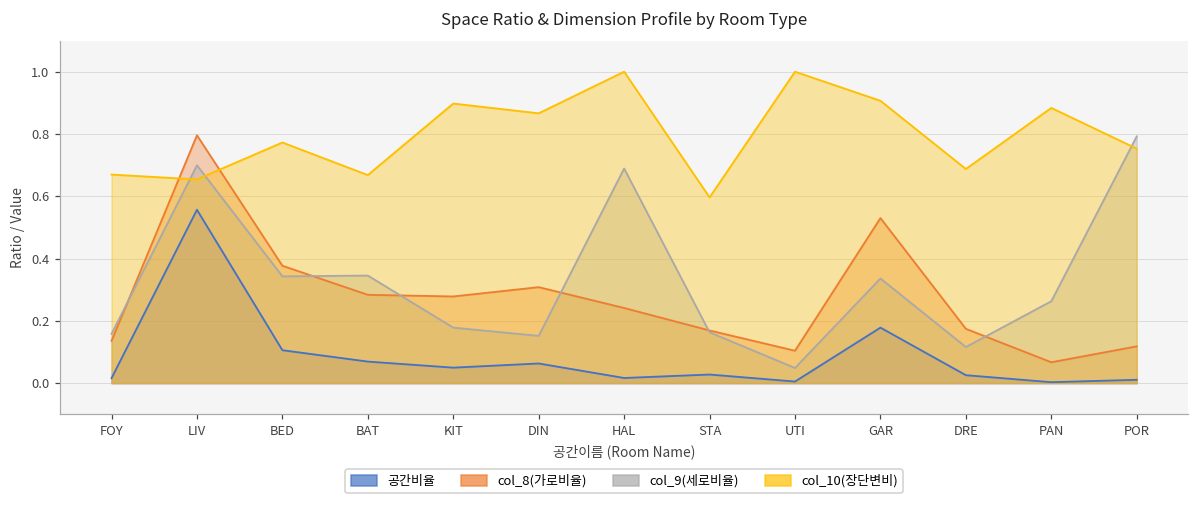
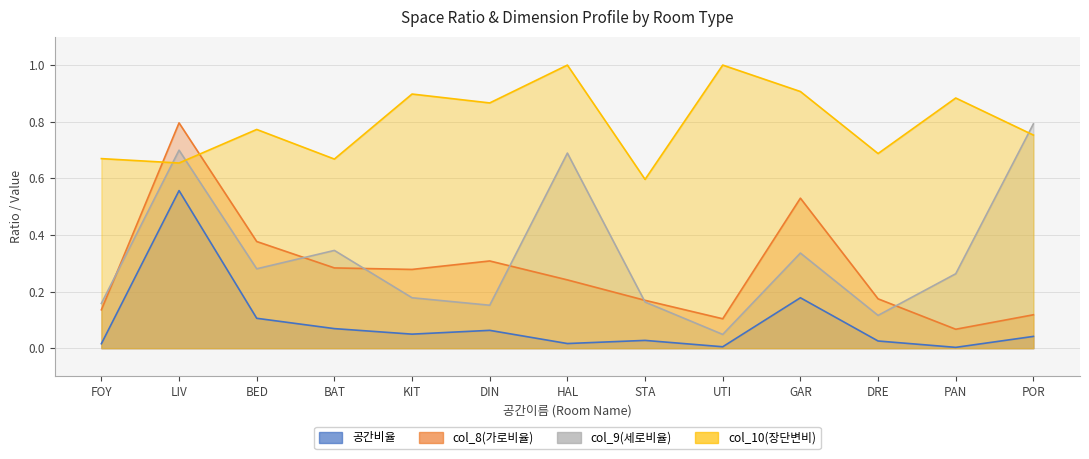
  {
    "공간비율": {
      "FOY": 0.02,
      "LIV": 0.56,
      "BED": 0.11,
      "BAT": 0.07,
      "KIT": 0.05,
      "DIN": 0.06,
      "HAL": 0.02,
      "STA": 0.03,
      "UTI": 0.01,
      "GAR": 0.18,
      "DRE": 0.03,
      "PAN": 0.00,
-     "POR": 0.01
+     "POR": 0.04
    },
    "col_9(세로비율)": {
      "FOY": 0.16,
      "LIV": 0.70,
-     "BED": 0.34,
+     "BED": 0.28,
      "BAT": 0.35,
      "KIT": 0.18,
      "DIN": 0.15,
      "HAL": 0.69,
      "UTI": 0.05,
      "GAR": 0.34,
      "DRE": 0.12,
      "PAN": 0.26,
      "POR": 0.79
    }
  }
